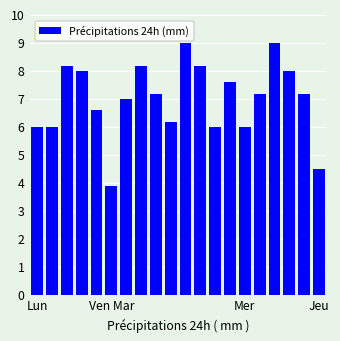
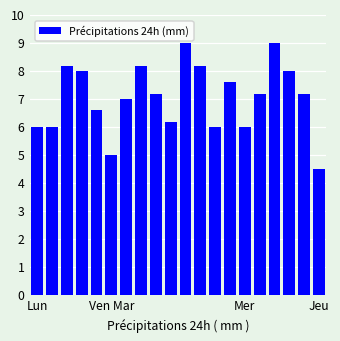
  {
    "Lun": 6.0,
-   "Ven Mar": 3.9,
+   "Ven Mar": 5.0,
    "Mer": 6.0,
    "Jeu": 4.5
  }
